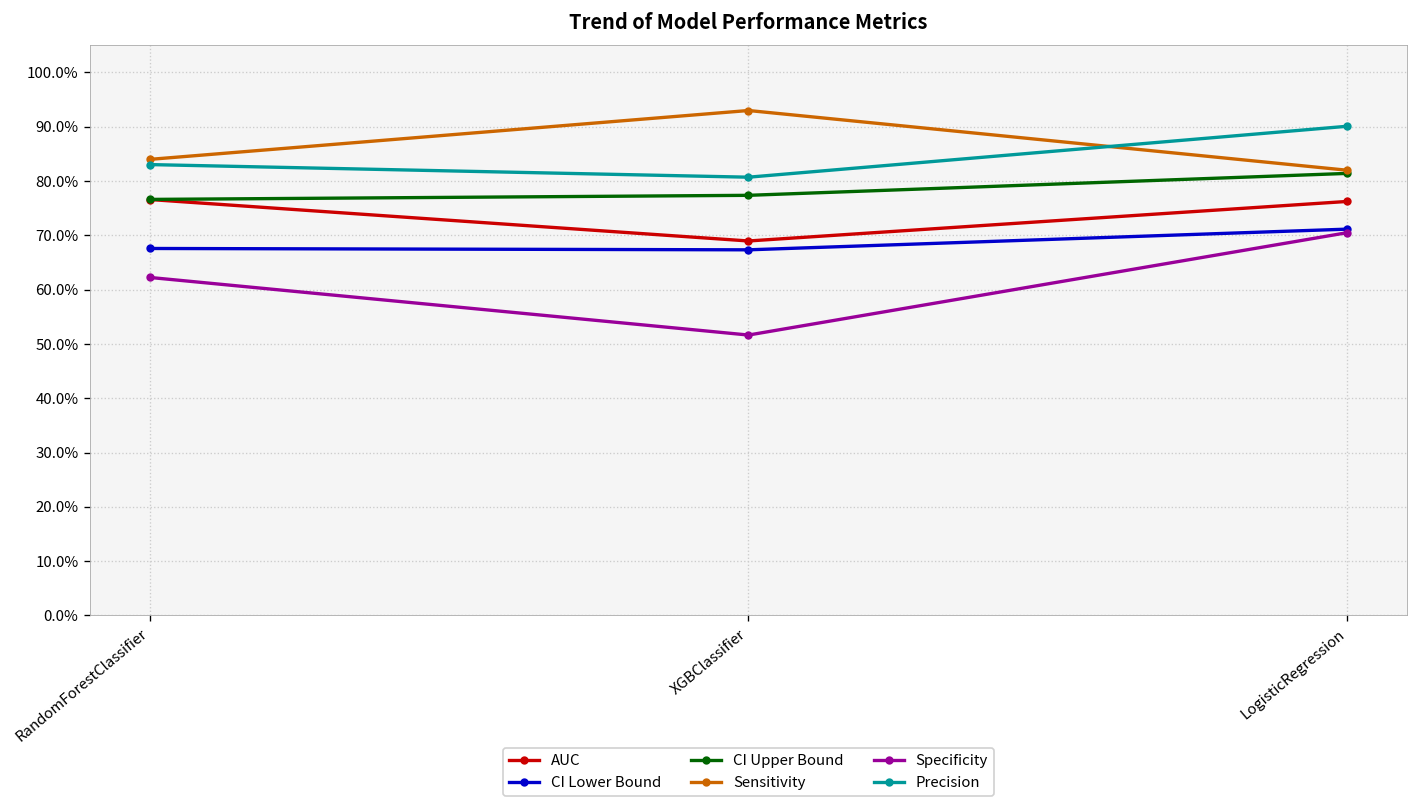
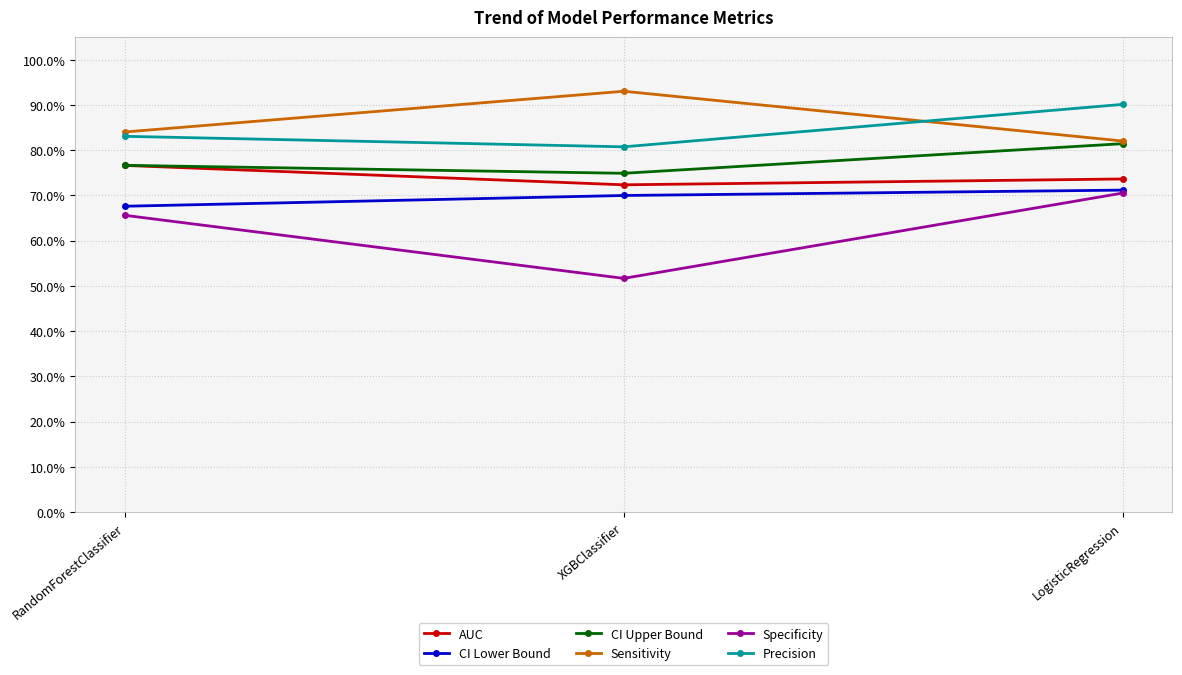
  {
    "AUC": {
-     "XGBClassifier": "69%",
-     "LogisticRegression": "76%"
+     "XGBClassifier": "72%",
+     "LogisticRegression": "74%"
    },
    "CI Lower Bound": {
      "RandomForestClassifier": "68%",
-     "XGBClassifier": "67%",
+     "XGBClassifier": "70%",
      "LogisticRegression": "71%"
    },
    "CI Upper Bound": {
-     "XGBClassifier": "77%",
+     "XGBClassifier": "75%",
      "LogisticRegression": "81%"
    },
    "Sensitivity": {
      "RandomForestClassifier": "84%",
      "XGBClassifier": "93%",
      "LogisticRegression": "82%"
    },
    "Specificity": {
-     "RandomForestClassifier": "62%",
+     "RandomForestClassifier": "66%",
      "XGBClassifier": "52%",
      "LogisticRegression": "70%"
    },
    "Precision": {
      "RandomForestClassifier": "83%",
      "XGBClassifier": "81%",
      "LogisticRegression": "90%"
    }
  }
